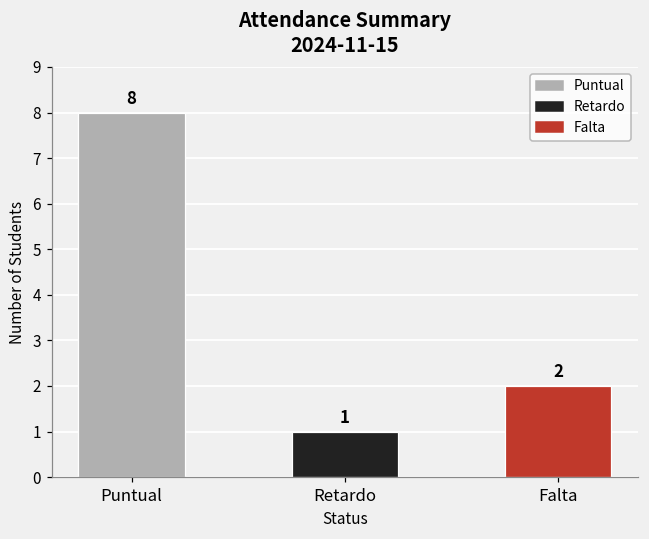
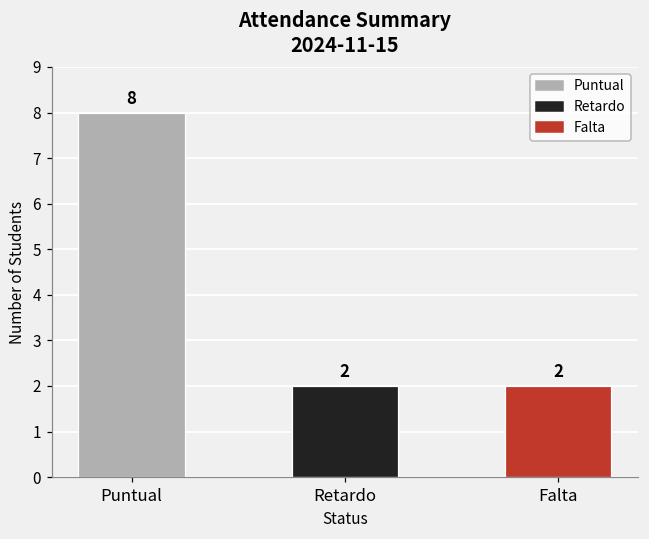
  {
    "Retardo": {
-     "Retardo": 1
+     "Retardo": 2
    },
    "Falta": {
      "Falta": 2
    }
  }
